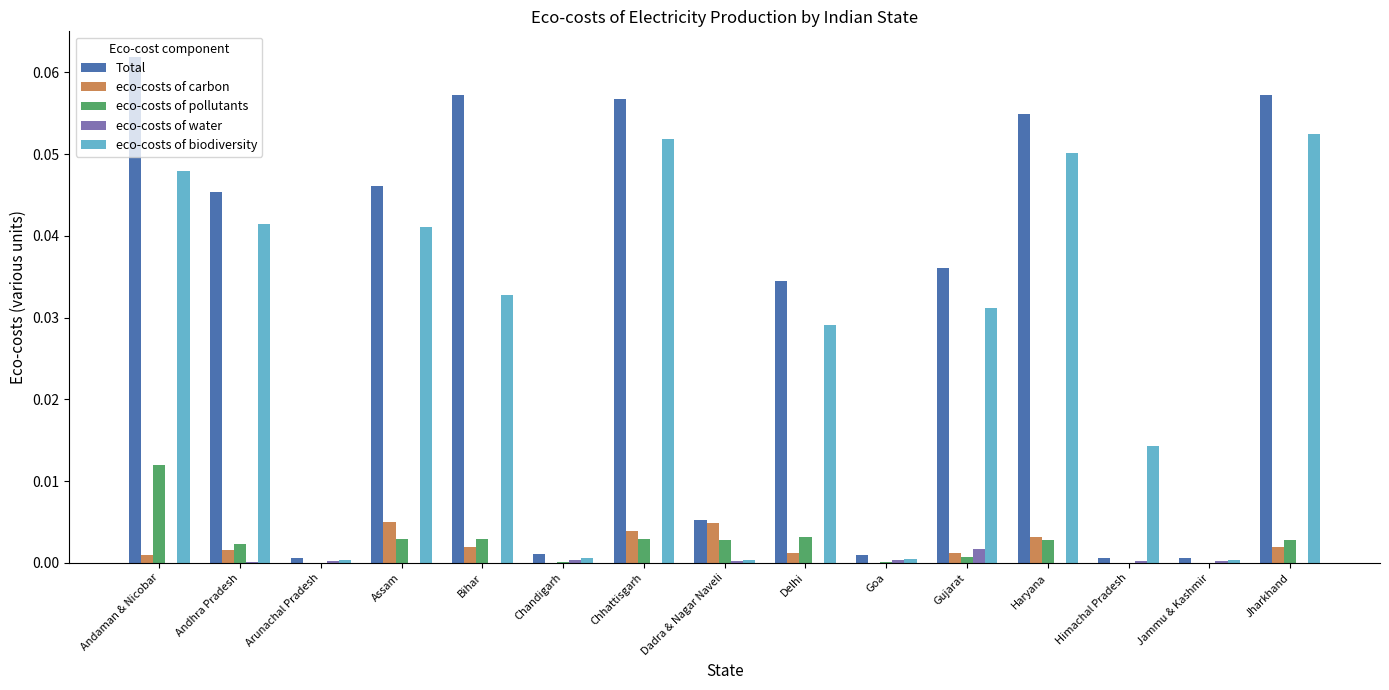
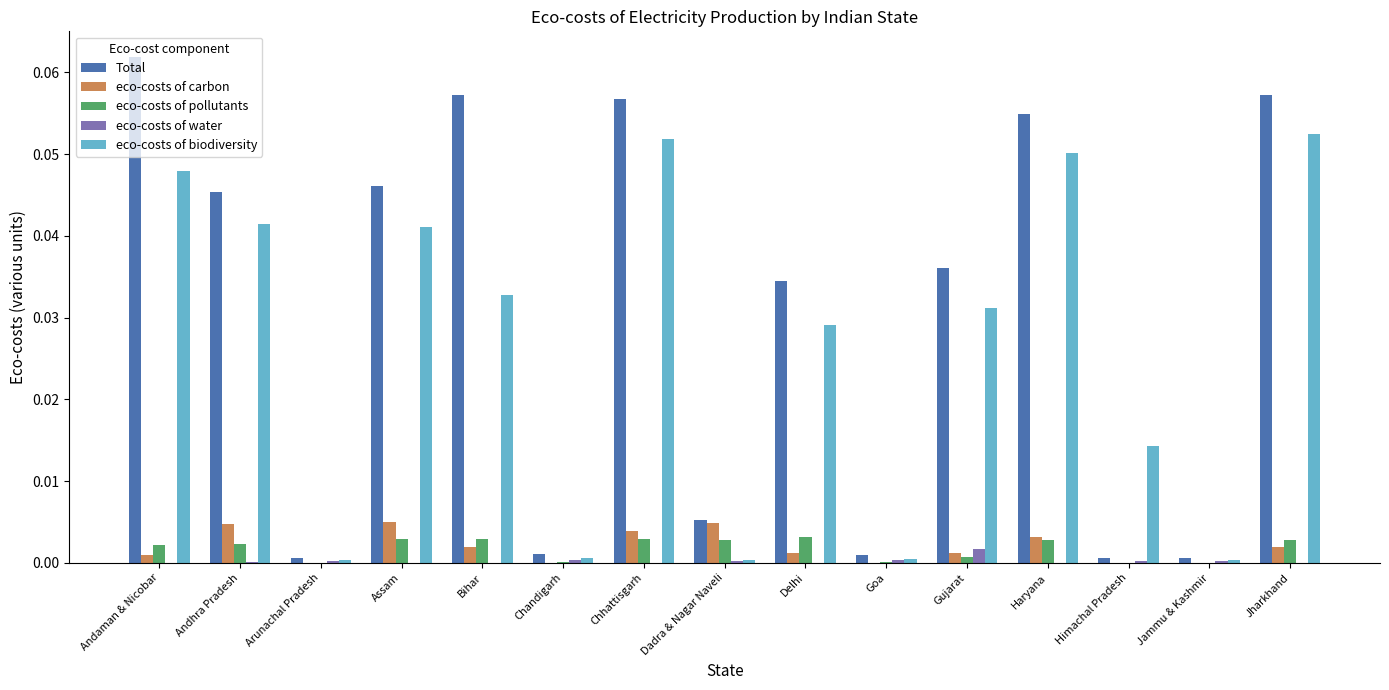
  {
    "eco-costs of carbon": {
      "Andaman & Nicobar": 0.001,
-     "Andhra Pradesh": 0.002,
+     "Andhra Pradesh": 0.005,
      "Assam": 0.005,
      "Bihar": 0.002,
      "Chhattisgarh": 0.004,
      "Dadra & Nagar Naveli": 0.005,
      "Delhi": 0.001,
      "Gujarat": 0.001,
      "Haryana": 0.003,
      "Jharkhand": 0.002
    },
    "eco-costs of pollutants": {
-     "Andaman & Nicobar": 0.012,
+     "Andaman & Nicobar": 0.002,
      "Andhra Pradesh": 0.002,
      "Assam": 0.003,
      "Bihar": 0.003,
      "Chhattisgarh": 0.003,
      "Dadra & Nagar Naveli": 0.003,
      "Delhi": 0.003,
      "Gujarat": 0.001,
      "Haryana": 0.003,
      "Jammu & Kashmir": 0.000,
      "Jharkhand": 0.003
    },
    "eco-costs of biodiversity": {
      "Andaman & Nicobar": 0.048,
      "Andhra Pradesh": 0.041,
      "Arunachal Pradesh": 0.000,
      "Assam": 0.041,
      "Bihar": 0.033,
      "Chandigarh": 0.001,
      "Chhattisgarh": 0.052,
      "Dadra & Nagar Naveli": 0.000,
      "Delhi": 0.029,
      "Goa": 0.001,
      "Gujarat": 0.031,
      "Haryana": 0.050,
      "Himachal Pradesh": 0.014,
      "Jammu & Kashmir": 0.000,
      "Jharkhand": 0.052
    }
  }
